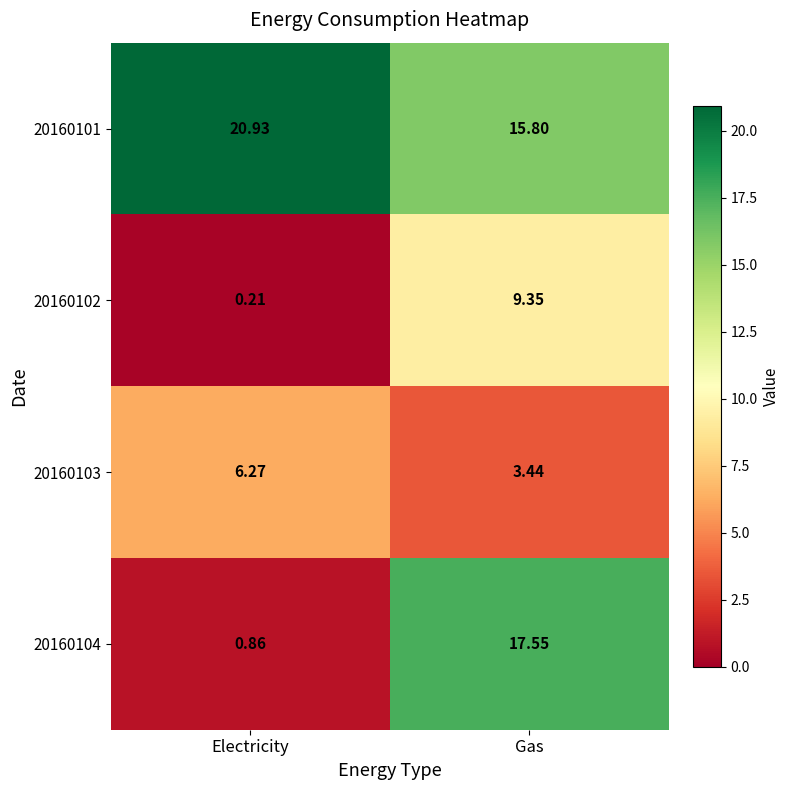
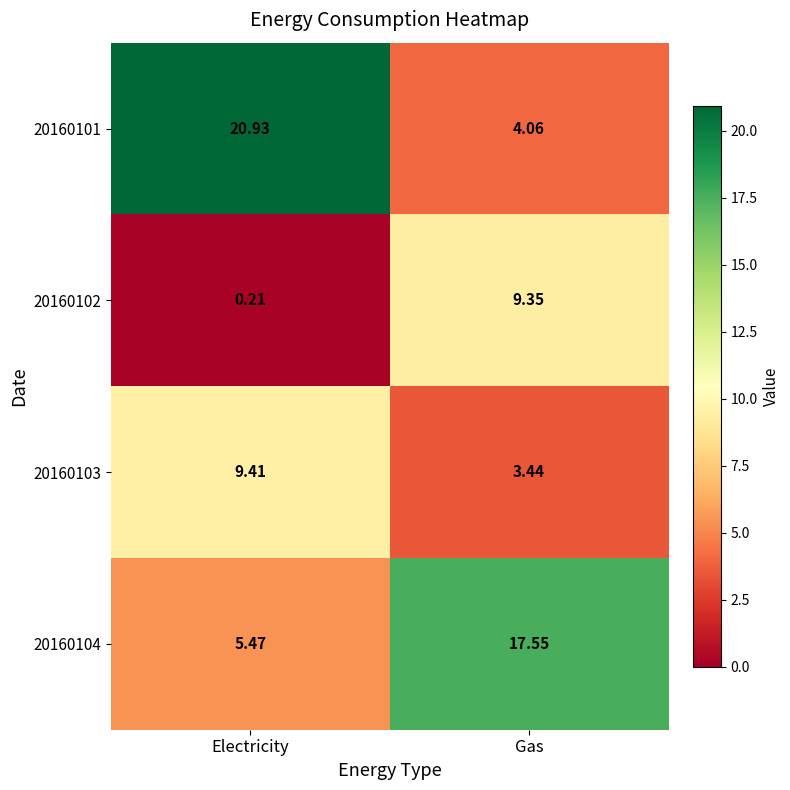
  {
    "20160101": {
      "Electricity": 20.93,
-     "Gas": 15.80
+     "Gas": 4.06
    },
    "20160102": {
      "Electricity": 0.21,
      "Gas": 9.35
    },
    "20160103": {
-     "Electricity": 6.27,
+     "Electricity": 9.41,
      "Gas": 3.44
    },
    "20160104": {
-     "Electricity": 0.86,
+     "Electricity": 5.47,
      "Gas": 17.55
    }
  }
